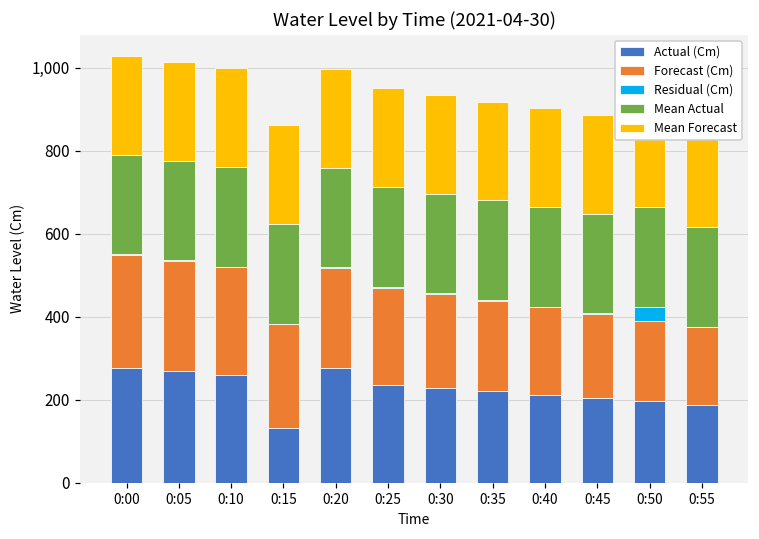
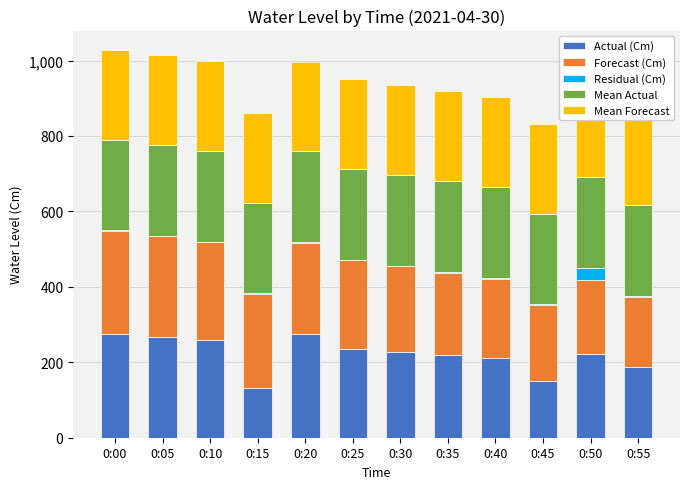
  {
    "Actual (Cm)": {
      "0:00": 280,
      "0:05": 270,
      "0:10": 260,
      "0:15": 130,
      "0:20": 280,
      "0:25": 240,
      "0:30": 230,
      "0:35": 220,
      "0:40": 210,
-     "0:45": 200,
-     "0:50": 200,
+     "0:45": 150,
+     "0:50": 220,
      "0:55": 190
    },
    "Forecast (Cm)": {
      "0:00": 270,
      "0:05": 270,
      "0:10": 260,
      "0:15": 250,
      "0:20": 240,
      "0:25": 230,
      "0:30": 230,
      "0:35": 220,
      "0:40": 210,
      "0:45": 200,
      "0:50": 190,
      "0:55": 190
    },
    "Residual (Cm)": {
      "0:50": 30
    },
    "Mean Actual": {
      "0:00": 240,
      "0:05": 240,
      "0:10": 240,
      "0:15": 240,
      "0:20": 240,
      "0:25": 240,
      "0:30": 240,
      "0:35": 240,
      "0:40": 240,
      "0:45": 240,
      "0:50": 240,
      "0:55": 240
    },
    "Mean Forecast": {
      "0:00": 240,
      "0:05": 240,
      "0:10": 240,
      "0:15": 240,
      "0:20": 240,
      "0:25": 240,
      "0:30": 240,
      "0:35": 240,
      "0:40": 240,
      "0:45": 240
    }
  }
